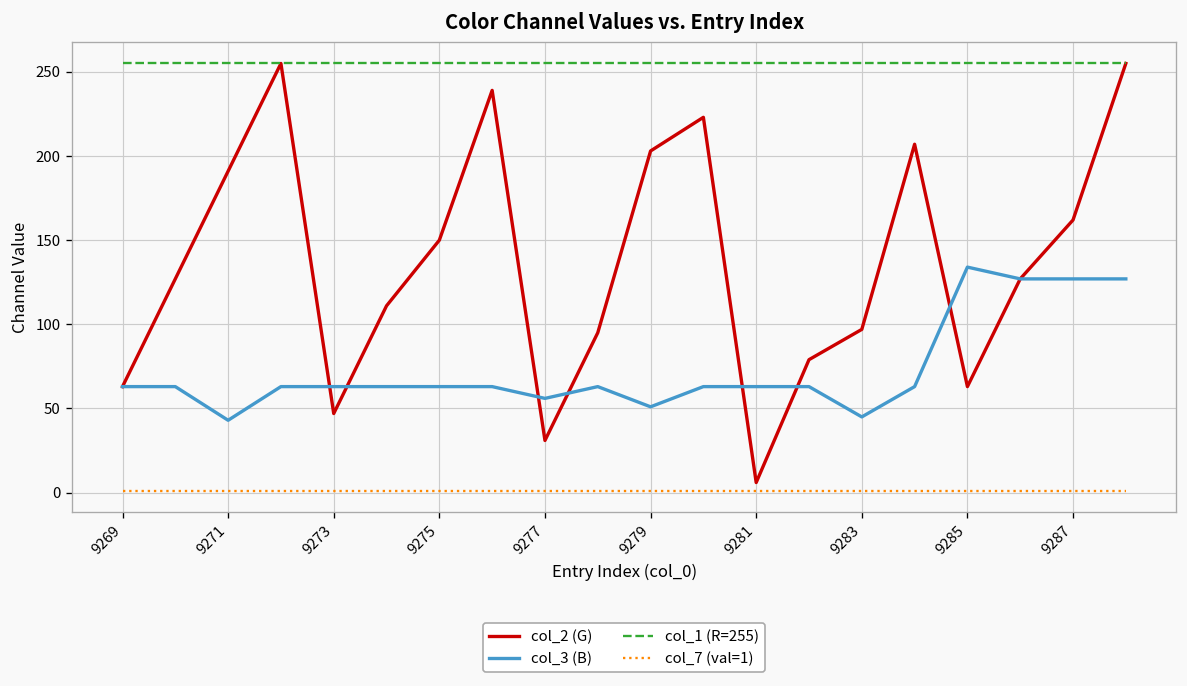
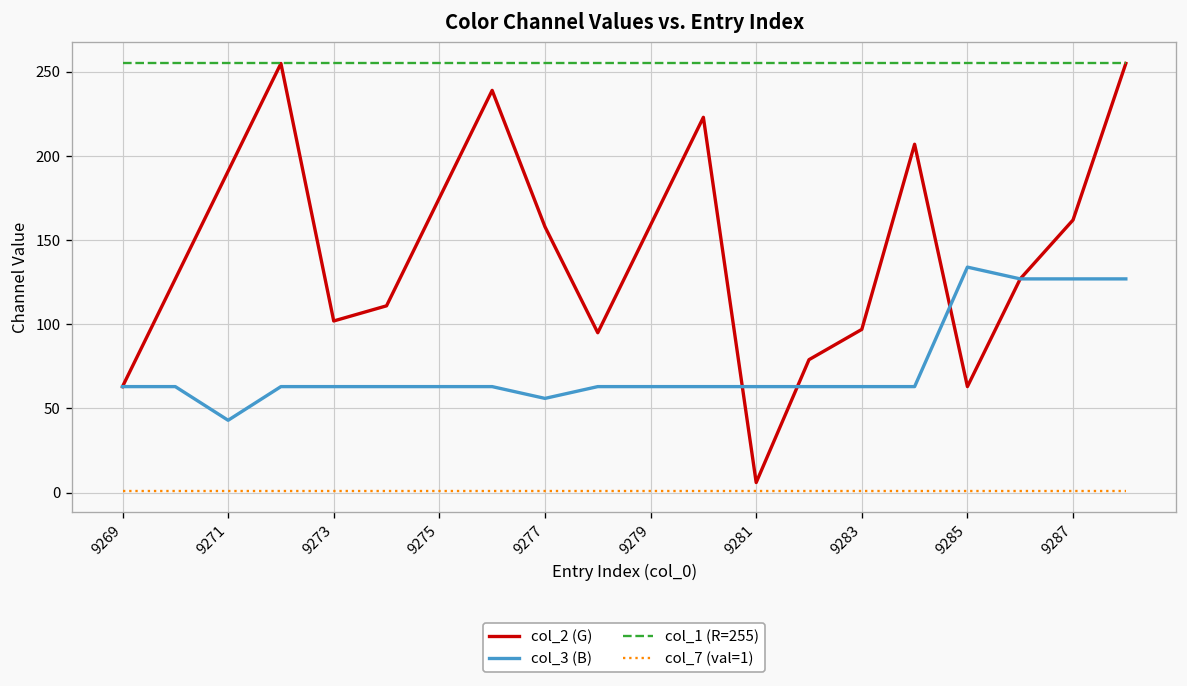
  {
    "col_2 (G)": {
      "9271": 191,
-     "9273": 47,
-     "9275": 150,
-     "9277": 31,
-     "9279": 203,
+     "9273": 102,
+     "9275": 175,
+     "9277": 158,
+     "9279": 159,
      "9281": 6,
      "9283": 97,
      "9285": 63,
      "9287": 162
    },
    "col_3 (B)": {
      "9271": 43,
      "9273": 63,
      "9275": 63,
      "9277": 56,
-     "9279": 51,
+     "9279": 63,
      "9281": 63,
-     "9283": 45,
+     "9283": 63,
      "9285": 134,
      "9287": 127
    },
    "col_1 (R=255)": {
      "9269": 255,
      "9271": 255,
      "9273": 255,
      "9275": 255,
      "9277": 255,
      "9279": 255,
      "9281": 255,
      "9283": 255,
      "9285": 255,
      "9287": 255
    },
    "col_7 (val=1)": {
      "9269": 1,
      "9271": 1,
      "9273": 1,
      "9275": 1,
      "9277": 1,
      "9279": 1,
      "9281": 1,
      "9283": 1,
      "9285": 1,
      "9287": 1
    }
  }
